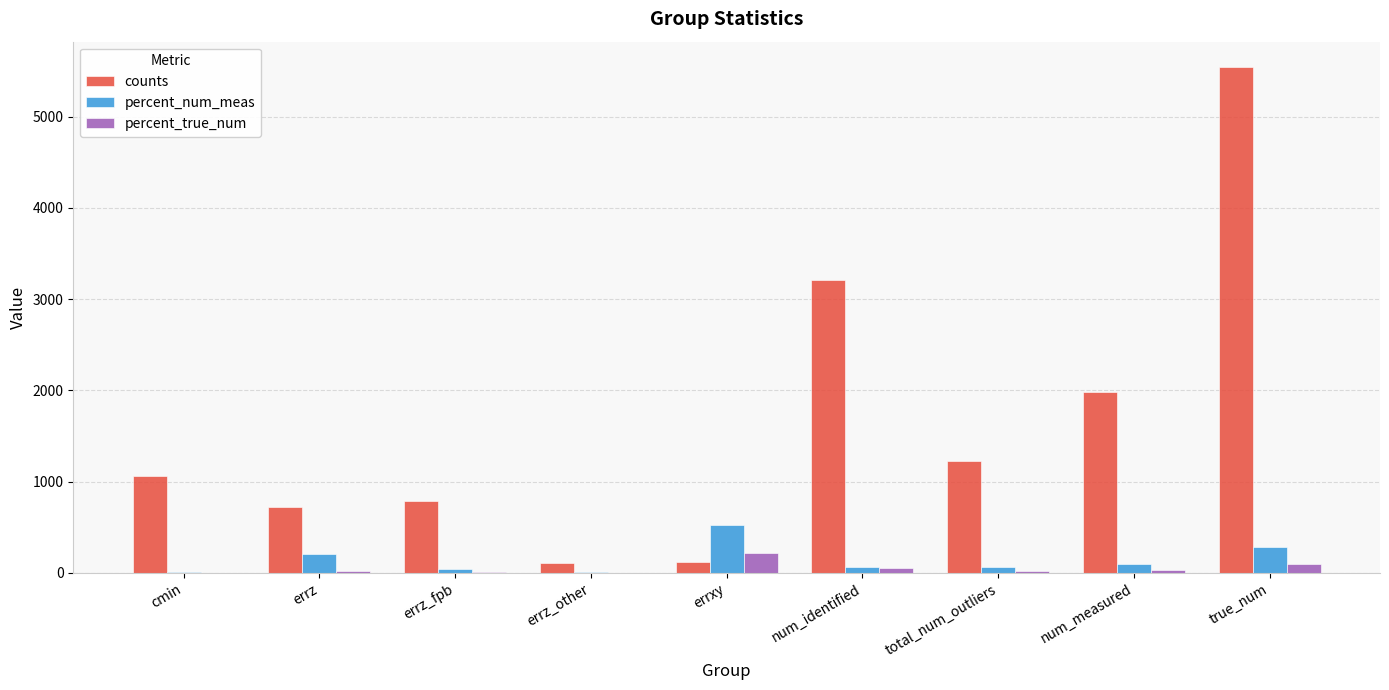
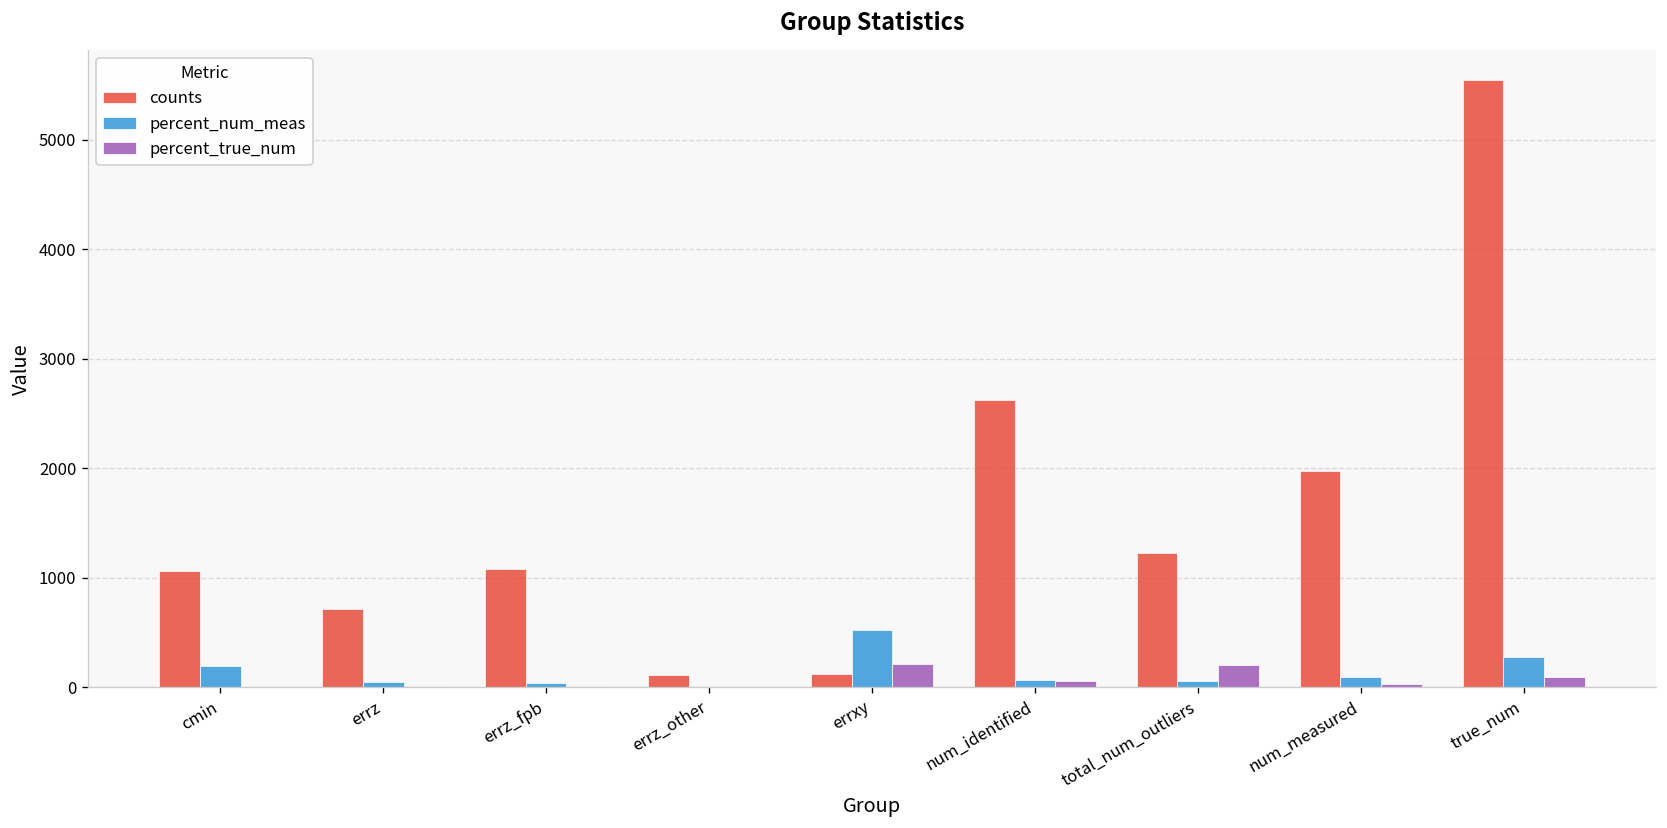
  {
    "counts": {
      "cmin": 1100,
      "errz": 700,
-     "errz_fpb": 800,
+     "errz_fpb": 1100,
      "errz_other": 100,
      "errxy": 100,
-     "num_identified": 3200,
+     "num_identified": 2600,
      "total_num_outliers": 1200,
      "num_measured": 2000,
      "true_num": 5500
    },
    "percent_num_meas": {
-     "cmin": 0,
-     "errz": 200,
+     "cmin": 200,
+     "errz": 0,
      "errz_fpb": 0,
      "errxy": 500,
      "num_identified": 100,
      "total_num_outliers": 100,
      "num_measured": 100,
      "true_num": 300
    },
    "percent_true_num": {
      "errxy": 200,
      "num_identified": 100,
-     "total_num_outliers": 0,
+     "total_num_outliers": 200,
      "num_measured": 0,
      "true_num": 100
    }
  }
